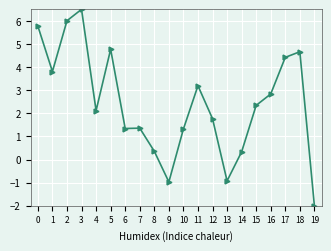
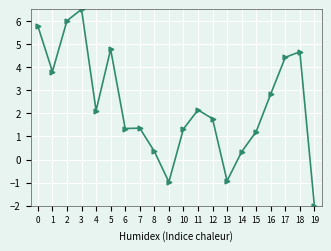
  {
    "0": 5.8,
    "1": 3.8,
    "2": 6.0,
    "3": 6.5,
    "4": 2.1,
    "5": 4.8,
    "6": 1.3,
    "7": 1.4,
    "8": 0.4,
    "9": -1.0,
    "10": 1.3,
-   "11": 3.2,
+   "11": 2.1,
    "12": 1.8,
    "13": -0.9,
    "14": 0.3,
-   "15": 2.3,
+   "15": 1.2,
    "16": 2.8,
    "17": 4.4,
    "18": 4.7,
    "19": -2.0
  }
